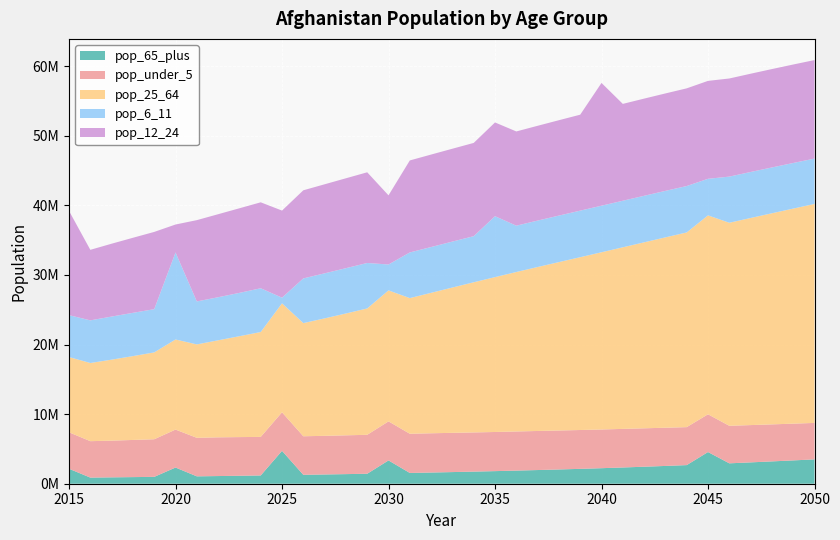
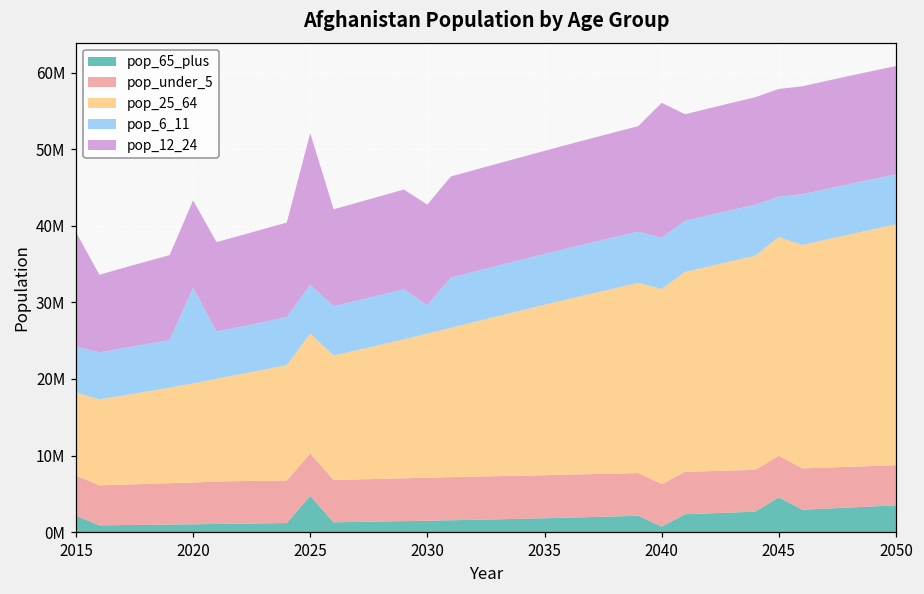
  {
    "pop_65_plus": {
      "2015": 2000000,
-     "2020": 2000000,
+     "2020": 1000000,
      "2025": 5000000,
-     "2030": 3000000,
+     "2030": 1000000,
      "2035": 2000000,
-     "2040": 2000000,
+     "2040": 1000000,
      "2045": 5000000,
      "2050": 3000000
    },
    "pop_6_11": {
      "2015": 6000000,
      "2020": 13000000,
-     "2025": 1000000,
+     "2025": 6000000,
      "2030": 4000000,
-     "2035": 9000000,
+     "2035": 7000000,
      "2040": 7000000,
      "2045": 5000000,
      "2050": 7000000
    },
    "pop_12_24": {
      "2015": 15000000,
-     "2020": 4000000,
-     "2025": 13000000,
-     "2030": 10000000,
+     "2020": 11000000,
+     "2025": 20000000,
+     "2030": 13000000,
      "2035": 13000000,
      "2040": 18000000,
      "2045": 14000000,
      "2050": 14000000
    }
  }
